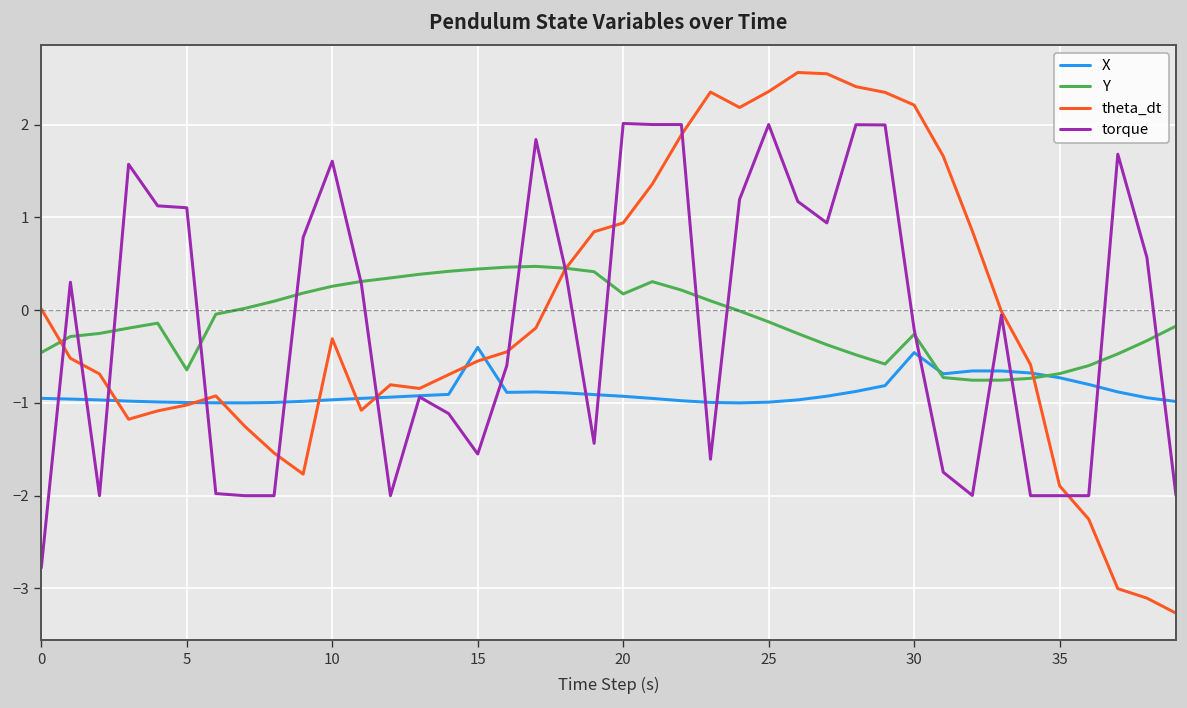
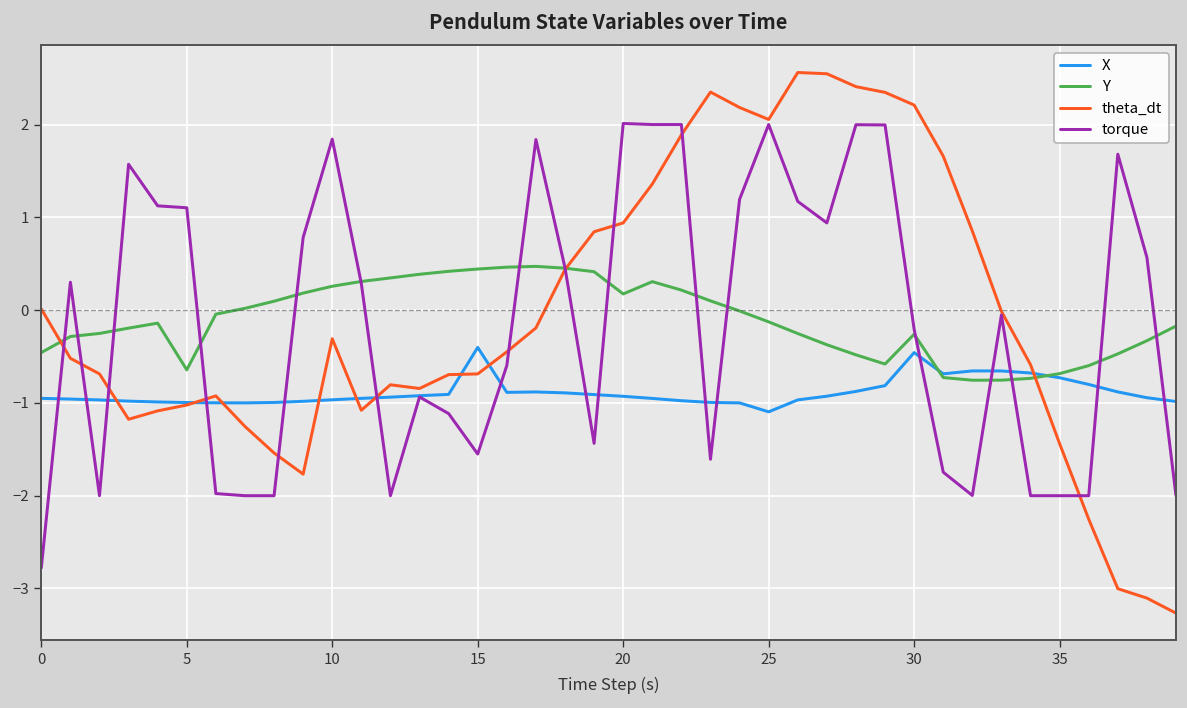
  {
    "X": {
      "0": -1.0,
      "10": -1.0,
      "15": -0.4,
      "20": -0.9,
-     "25": -1.0,
+     "25": -1.1,
      "30": -0.5,
      "35": -0.7
    },
    "Y": {
      "0": -0.5,
      "5": -0.6,
      "10": 0.3,
      "15": 0.4,
      "20": 0.2,
      "25": -0.1,
      "30": -0.3,
      "35": -0.7
    },
    "theta_dt": {
      "0": 0.0,
      "10": -0.3,
-     "15": -0.5,
+     "15": -0.7,
      "20": 0.9,
-     "25": 2.4,
+     "25": 2.1,
      "30": 2.2,
-     "35": -1.9
+     "35": -1.4
    },
    "torque": {
      "0": -2.8,
      "5": 1.1,
-     "10": 1.6,
+     "10": 1.8,
      "15": -1.6,
      "20": 2.0,
      "25": 2.0,
      "30": -0.2,
      "35": -2.0
    }
  }
